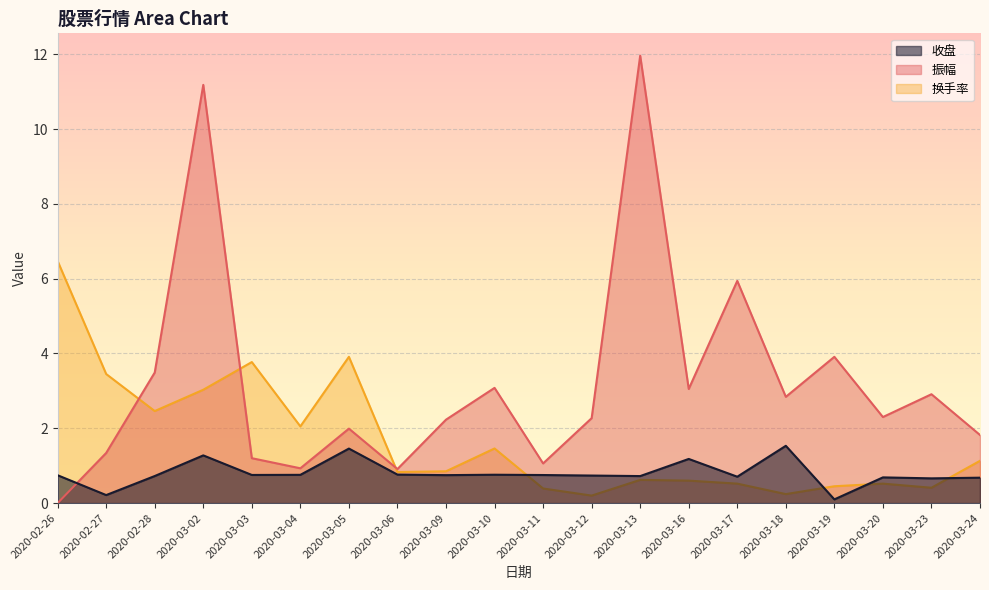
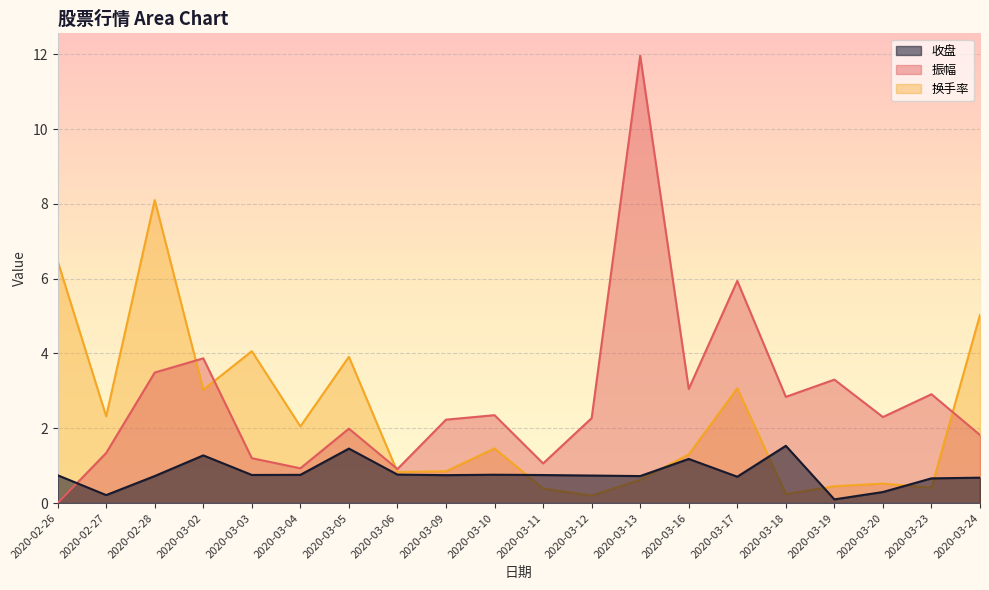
  {
    "收盘": {
      "2020-02-26": 0.7,
      "2020-02-27": 0.2,
      "2020-02-28": 0.7,
      "2020-03-02": 1.3,
      "2020-03-03": 0.8,
      "2020-03-04": 0.8,
      "2020-03-05": 1.5,
      "2020-03-06": 0.8,
      "2020-03-09": 0.7,
      "2020-03-10": 0.8,
      "2020-03-11": 0.8,
      "2020-03-12": 0.7,
      "2020-03-13": 0.7,
      "2020-03-16": 1.2,
      "2020-03-17": 0.7,
      "2020-03-18": 1.5,
      "2020-03-19": 0.1,
-     "2020-03-20": 0.7,
+     "2020-03-20": 0.3,
      "2020-03-23": 0.7,
      "2020-03-24": 0.7
    },
    "振幅": {
      "2020-02-26": 0.0,
      "2020-02-27": 1.3,
      "2020-02-28": 3.5,
-     "2020-03-02": 11.2,
+     "2020-03-02": 3.9,
      "2020-03-03": 1.2,
      "2020-03-04": 0.9,
      "2020-03-05": 2.0,
      "2020-03-06": 0.9,
      "2020-03-09": 2.2,
-     "2020-03-10": 3.1,
+     "2020-03-10": 2.4,
      "2020-03-11": 1.1,
      "2020-03-12": 2.3,
      "2020-03-13": 12.0,
      "2020-03-16": 3.1,
      "2020-03-17": 5.9,
      "2020-03-18": 2.8,
-     "2020-03-19": 3.9,
+     "2020-03-19": 3.3,
      "2020-03-20": 2.3,
      "2020-03-23": 2.9,
      "2020-03-24": 1.8
    },
    "换手率": {
      "2020-02-26": 6.5,
-     "2020-02-27": 3.5,
-     "2020-02-28": 2.5,
+     "2020-02-27": 2.3,
+     "2020-02-28": 8.1,
      "2020-03-02": 3.0,
-     "2020-03-03": 3.8,
+     "2020-03-03": 4.1,
      "2020-03-04": 2.1,
      "2020-03-05": 3.9,
      "2020-03-06": 0.8,
      "2020-03-09": 0.9,
      "2020-03-10": 1.5,
      "2020-03-11": 0.4,
      "2020-03-12": 0.2,
      "2020-03-13": 0.6,
-     "2020-03-16": 0.6,
-     "2020-03-17": 0.5,
+     "2020-03-16": 1.3,
+     "2020-03-17": 3.1,
      "2020-03-18": 0.2,
      "2020-03-19": 0.5,
      "2020-03-20": 0.5,
      "2020-03-23": 0.4,
-     "2020-03-24": 1.1
+     "2020-03-24": 5.0
    }
  }
